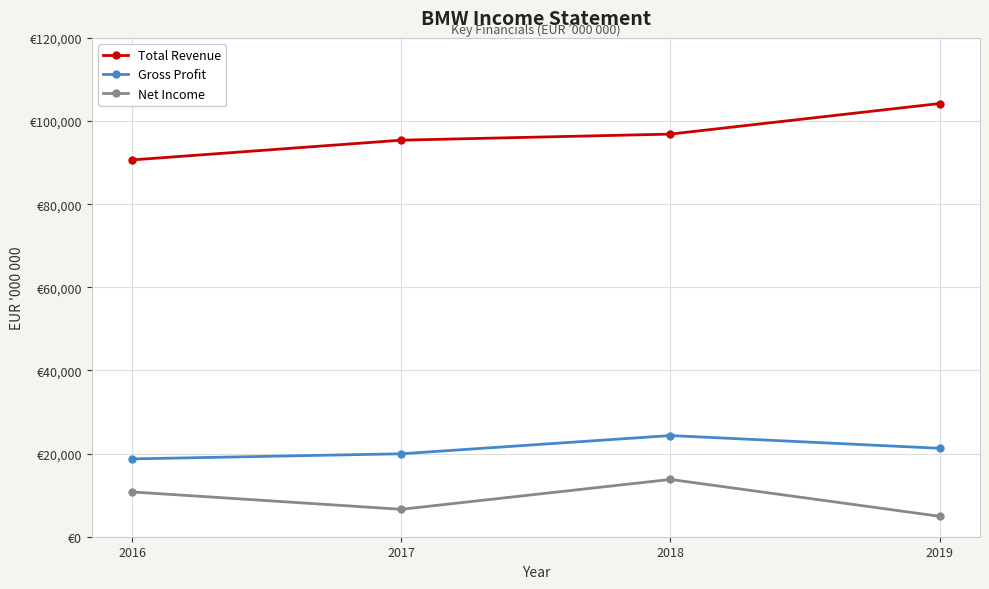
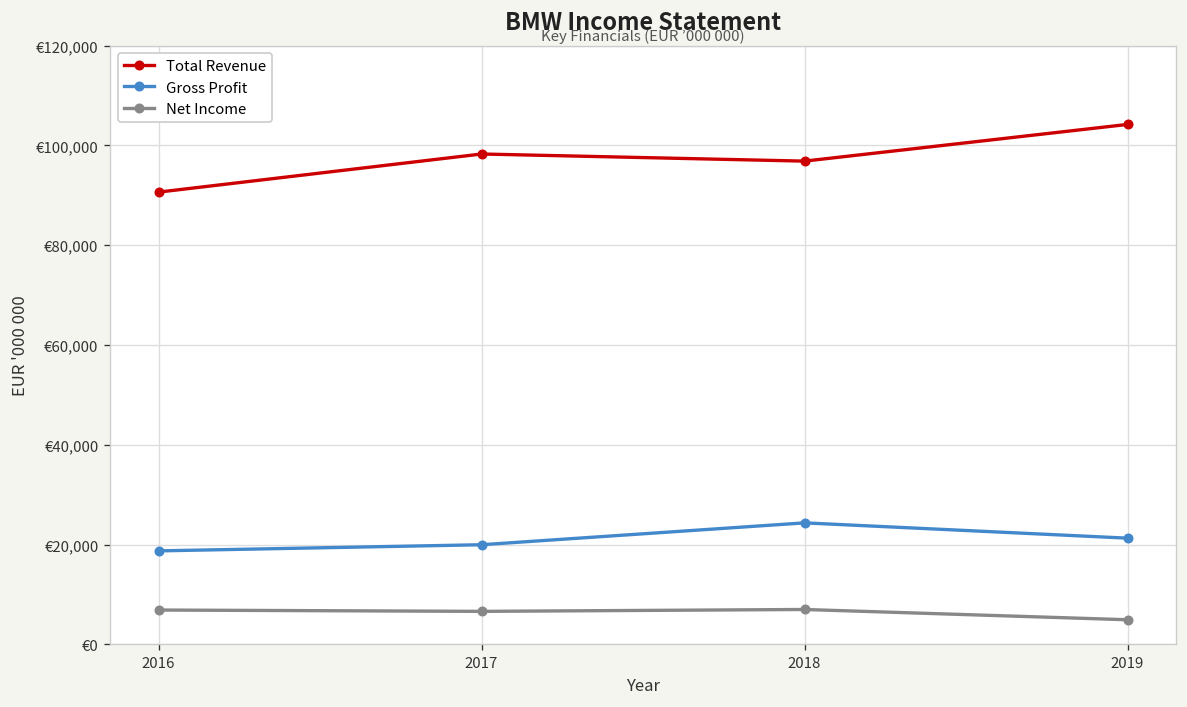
  {
    "Total Revenue": {
      "2016": "€91,000",
-     "2017": "€95,000",
+     "2017": "€98,000",
      "2018": "€97,000",
      "2019": "€104,000"
    },
    "Gross Profit": {
      "2016": "€19,000",
      "2017": "€20,000",
      "2018": "€24,000",
      "2019": "€21,000"
    },
    "Net Income": {
-     "2016": "€11,000",
+     "2016": "€7,000",
      "2017": "€7,000",
-     "2018": "€14,000",
+     "2018": "€7,000",
      "2019": "€5,000"
    }
  }
